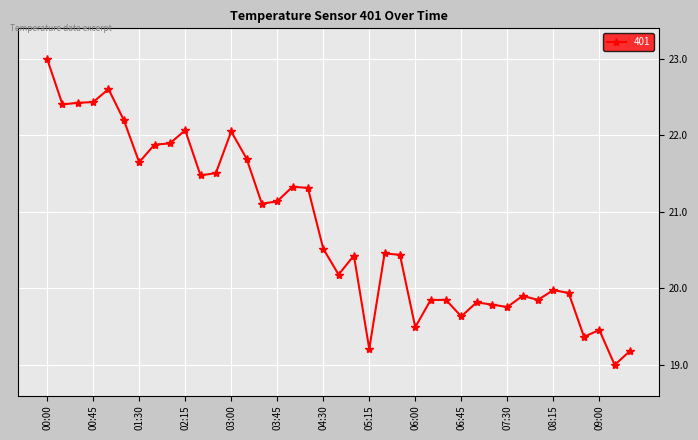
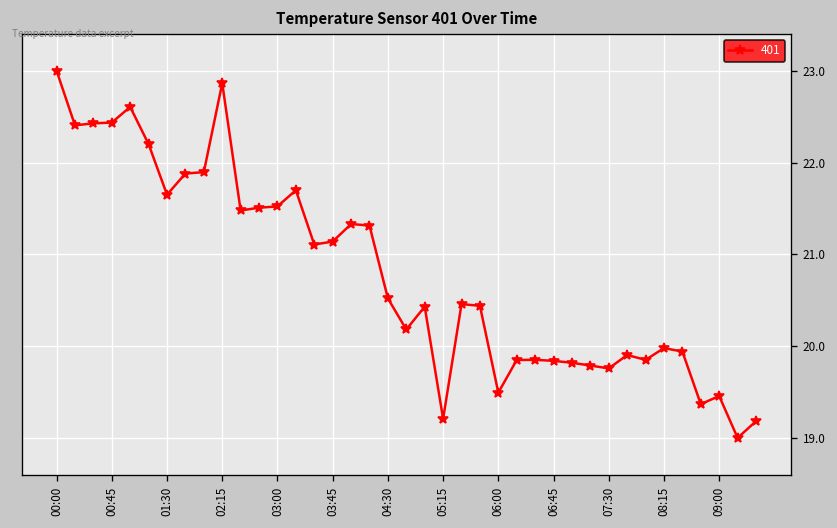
  {
    "00:00": 23.0,
    "00:45": 22.4,
    "01:30": 21.6,
-   "02:15": 22.1,
-   "03:00": 22.1,
+   "02:15": 22.9,
+   "03:00": 21.5,
    "03:45": 21.1,
    "04:30": 20.5,
    "05:15": 19.2,
    "06:00": 19.5,
-   "06:45": 19.6,
+   "06:45": 19.8,
    "07:30": 19.8,
    "08:15": 20.0,
    "09:00": 19.5
  }
